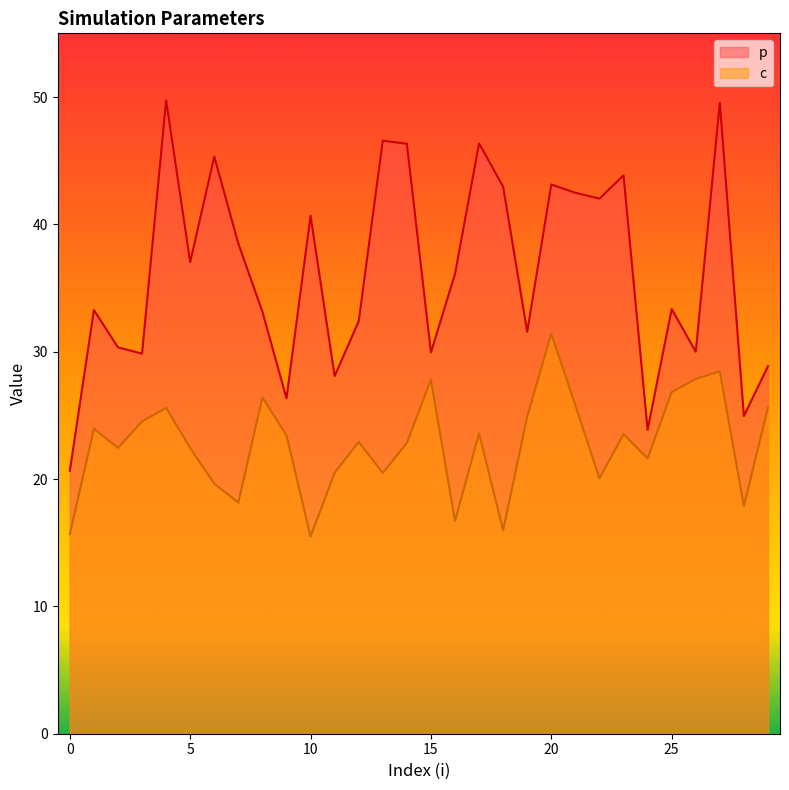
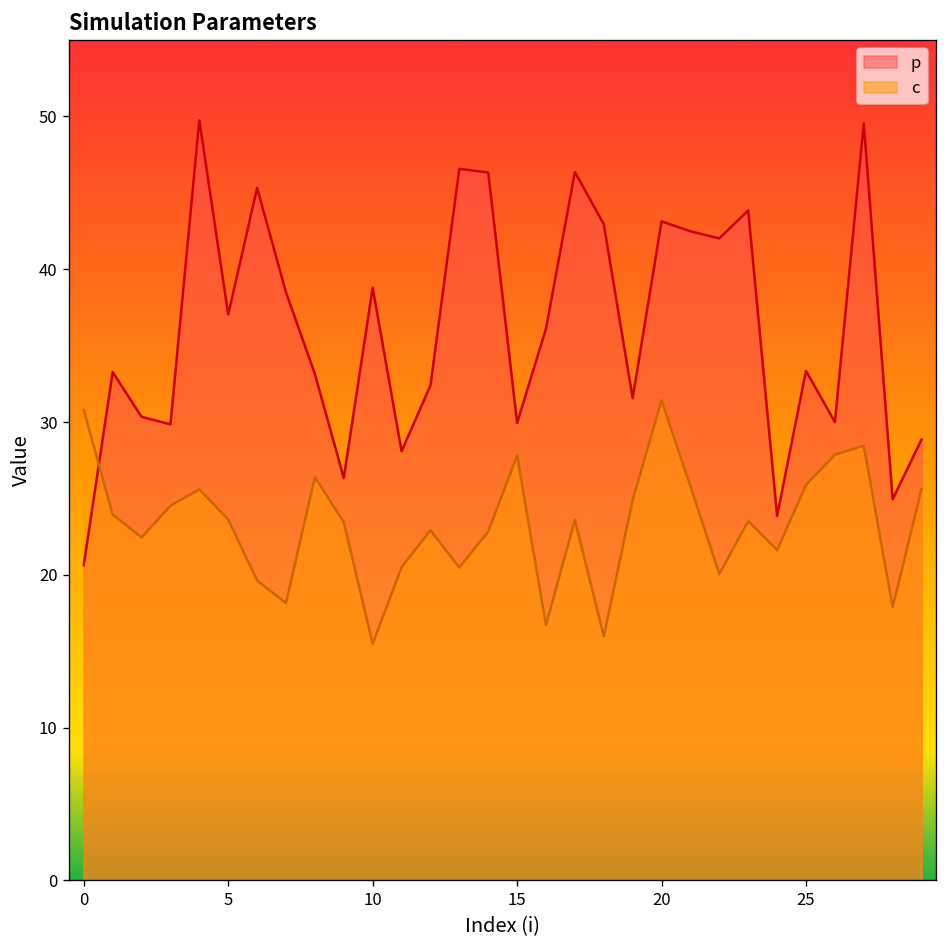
  {
    "p": {
      "0": 20.6,
      "5": 37.0,
-     "10": 40.7,
+     "10": 38.8,
      "15": 29.9,
      "20": 43.1,
      "25": 33.4
    },
    "c": {
-     "0": 15.7,
-     "5": 22.4,
+     "0": 30.8,
+     "5": 23.6,
      "10": 15.5,
      "15": 27.8,
      "20": 31.4,
-     "25": 26.8
+     "25": 25.9
    }
  }
